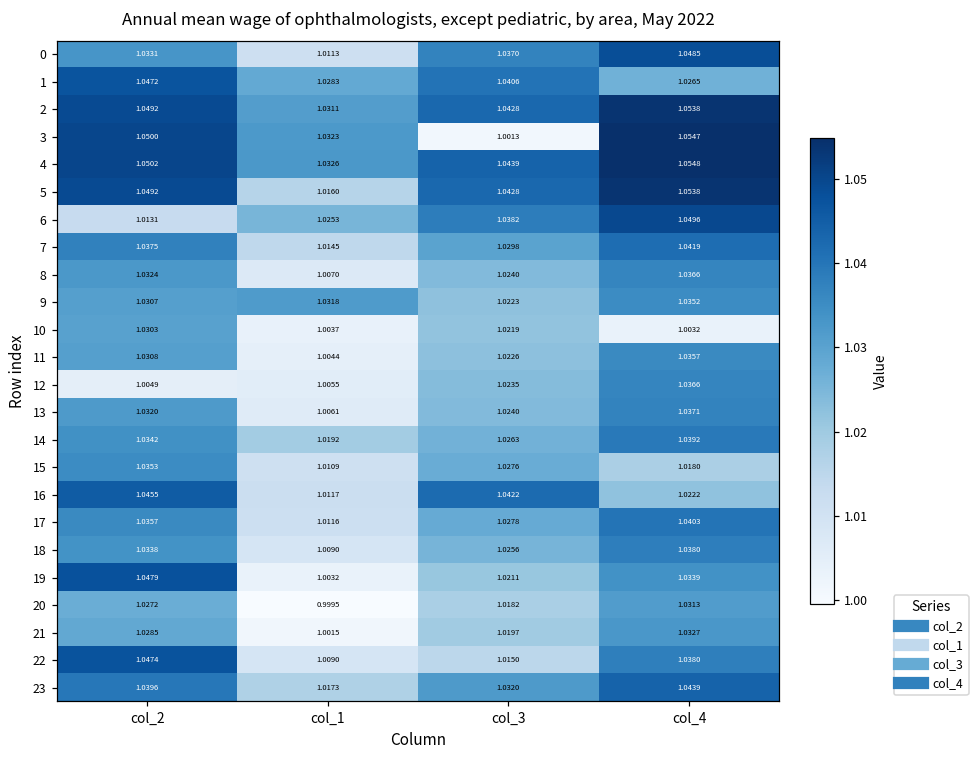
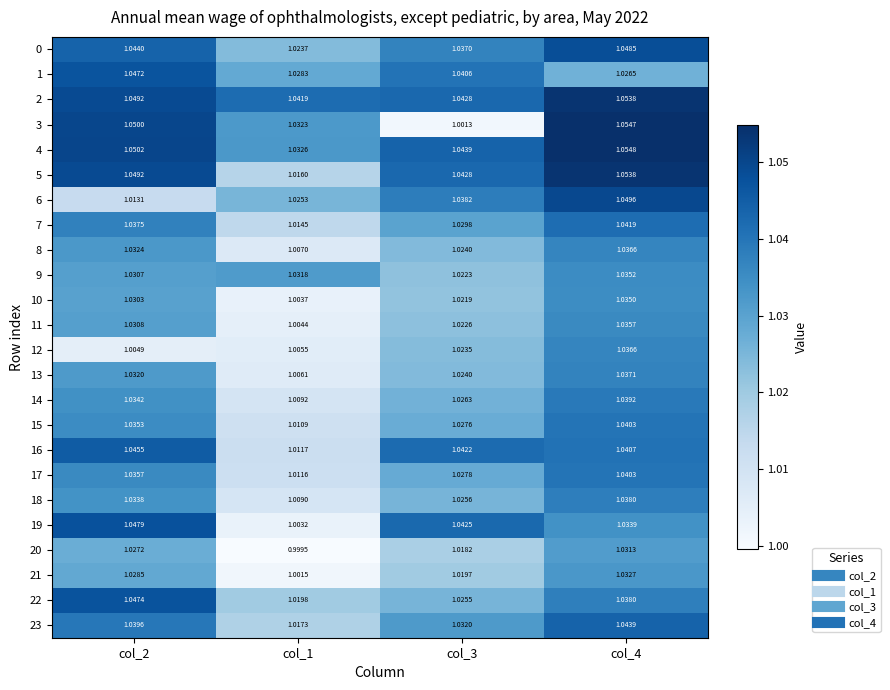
  {
    "0": {
-     "col_2": 1.0331,
-     "col_1": 1.0113,
+     "col_2": 1.0440,
+     "col_1": 1.0237,
      "col_3": 1.0370,
      "col_4": 1.0485
    },
    "1": {
      "col_2": 1.0472,
      "col_1": 1.0283,
      "col_3": 1.0406,
      "col_4": 1.0265
    },
    "2": {
      "col_2": 1.0492,
-     "col_1": 1.0311,
+     "col_1": 1.0419,
      "col_3": 1.0428,
      "col_4": 1.0538
    },
    "3": {
      "col_2": 1.0500,
      "col_1": 1.0323,
      "col_3": 1.0013,
      "col_4": 1.0547
    },
    "4": {
      "col_2": 1.0502,
      "col_1": 1.0326,
      "col_3": 1.0439,
      "col_4": 1.0548
    },
    "5": {
      "col_2": 1.0492,
      "col_1": 1.0160,
      "col_3": 1.0428,
      "col_4": 1.0538
    },
    "6": {
      "col_2": 1.0131,
      "col_1": 1.0253,
      "col_3": 1.0382,
      "col_4": 1.0496
    },
    "7": {
      "col_2": 1.0375,
      "col_1": 1.0145,
      "col_3": 1.0298,
      "col_4": 1.0419
    },
    "8": {
      "col_2": 1.0324,
      "col_1": 1.0070,
      "col_3": 1.0240,
      "col_4": 1.0366
    },
    "9": {
      "col_2": 1.0307,
      "col_1": 1.0318,
      "col_3": 1.0223,
      "col_4": 1.0352
    },
    "10": {
      "col_2": 1.0303,
      "col_1": 1.0037,
      "col_3": 1.0219,
-     "col_4": 1.0032
+     "col_4": 1.0350
    },
    "11": {
      "col_2": 1.0308,
      "col_1": 1.0044,
      "col_3": 1.0226,
      "col_4": 1.0357
    },
    "12": {
      "col_2": 1.0049,
      "col_1": 1.0055,
      "col_3": 1.0235,
      "col_4": 1.0366
    },
    "13": {
      "col_2": 1.0320,
      "col_1": 1.0061,
      "col_3": 1.0240,
      "col_4": 1.0371
    },
    "14": {
      "col_2": 1.0342,
-     "col_1": 1.0192,
+     "col_1": 1.0092,
      "col_3": 1.0263,
      "col_4": 1.0392
    },
    "15": {
      "col_2": 1.0353,
      "col_1": 1.0109,
      "col_3": 1.0276,
-     "col_4": 1.0180
+     "col_4": 1.0403
    },
    "16": {
      "col_2": 1.0455,
      "col_1": 1.0117,
      "col_3": 1.0422,
-     "col_4": 1.0222
+     "col_4": 1.0407
    },
    "17": {
      "col_2": 1.0357,
      "col_1": 1.0116,
      "col_3": 1.0278,
      "col_4": 1.0403
    },
    "18": {
      "col_2": 1.0338,
      "col_1": 1.0090,
      "col_3": 1.0256,
      "col_4": 1.0380
    },
    "19": {
      "col_2": 1.0479,
      "col_1": 1.0032,
-     "col_3": 1.0211,
+     "col_3": 1.0425,
      "col_4": 1.0339
    },
    "20": {
      "col_2": 1.0272,
      "col_1": 0.9995,
      "col_3": 1.0182,
      "col_4": 1.0313
    },
    "21": {
      "col_2": 1.0285,
      "col_1": 1.0015,
      "col_3": 1.0197,
      "col_4": 1.0327
    },
    "22": {
      "col_2": 1.0474,
-     "col_1": 1.0090,
-     "col_3": 1.0150,
+     "col_1": 1.0198,
+     "col_3": 1.0255,
      "col_4": 1.0380
    },
    "23": {
      "col_2": 1.0396,
      "col_1": 1.0173,
      "col_3": 1.0320,
      "col_4": 1.0439
    }
  }
